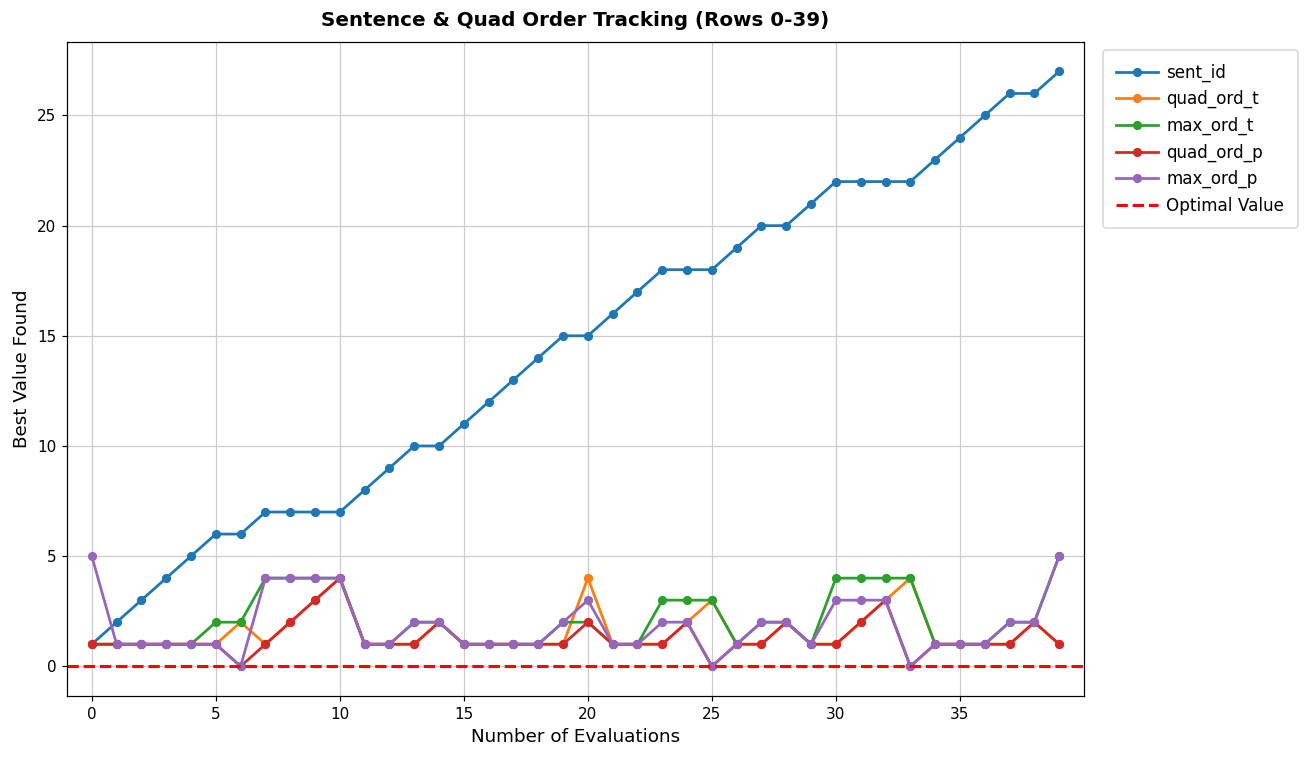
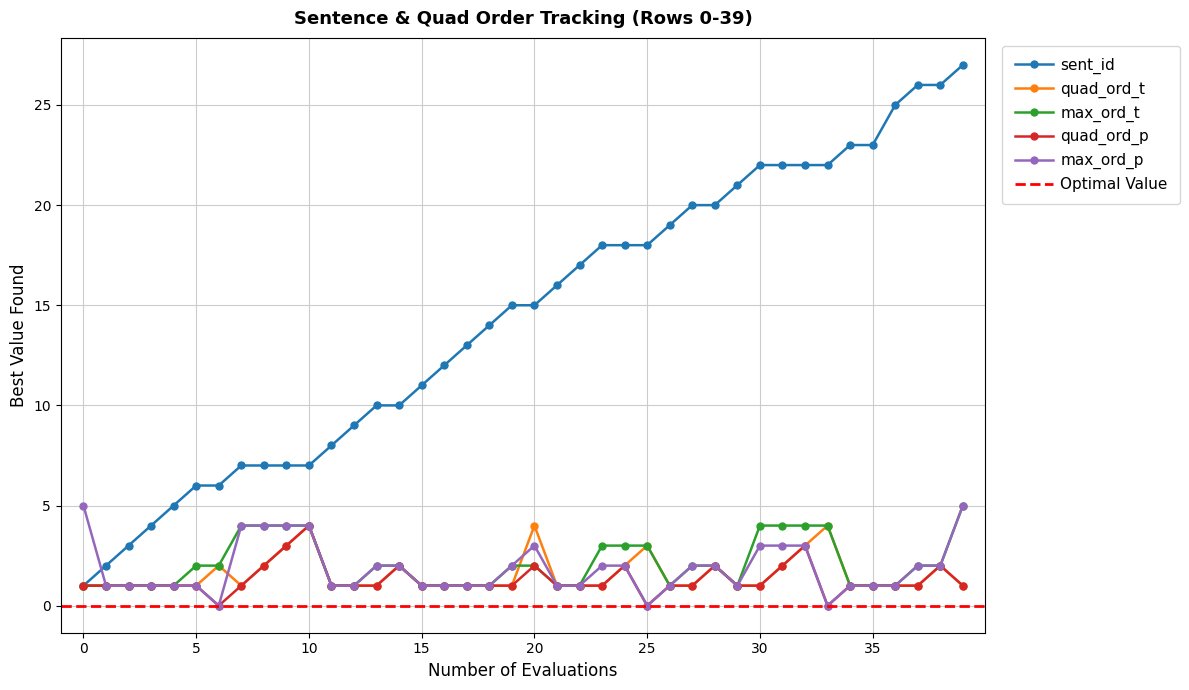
  {
    "sent_id": {
      "5": 6,
      "10": 7,
      "15": 11,
      "20": 15,
      "25": 18,
      "30": 22,
-     "35": 24
+     "35": 23
    },
    "quad_ord_t": {
      "20": 4
    },
    "max_ord_t": {
      "5": 2,
      "30": 4
    },
    "max_ord_p": {
      "0": 5,
      "20": 3,
      "30": 3
    }
  }
